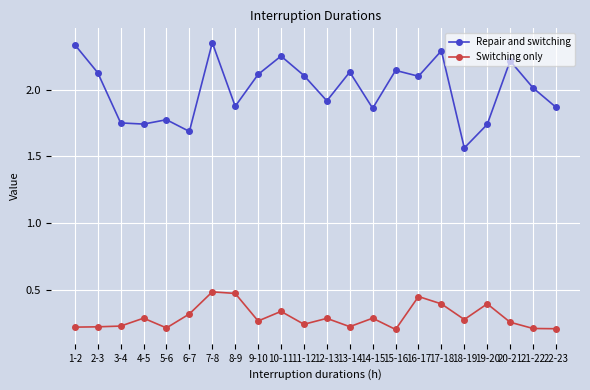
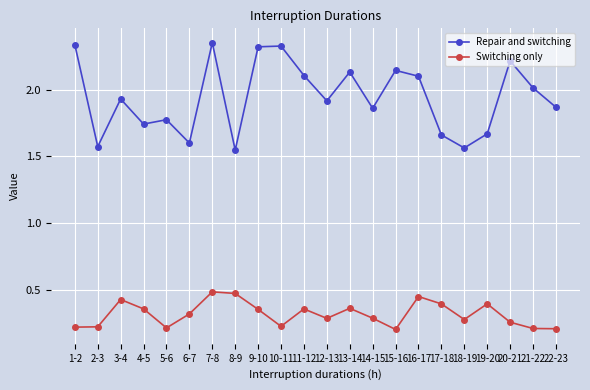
  {
    "Repair and switching": {
      "1-2": 2.34,
-     "2-3": 2.13,
-     "3-4": 1.75,
+     "2-3": 1.57,
+     "3-4": 1.93,
      "4-5": 1.74,
      "5-6": 1.77,
-     "6-7": 1.69,
+     "6-7": 1.60,
      "7-8": 2.35,
-     "8-9": 1.87,
-     "9-10": 2.11,
-     "10-11": 2.25,
+     "8-9": 1.55,
+     "9-10": 2.32,
+     "10-11": 2.33,
      "11-12": 2.11,
      "12-13": 1.92,
      "13-14": 2.13,
      "14-15": 1.86,
      "15-16": 2.14,
      "16-17": 2.10,
-     "17-18": 2.29,
+     "17-18": 1.66,
      "18-19": 1.56,
-     "19-20": 1.74,
+     "19-20": 1.67,
      "21-22": 2.01,
      "22-23": 1.87
    },
    "Switching only": {
      "1-2": 0.22,
      "2-3": 0.22,
-     "3-4": 0.23,
-     "4-5": 0.29,
+     "3-4": 0.43,
+     "4-5": 0.36,
      "5-6": 0.21,
      "6-7": 0.32,
      "7-8": 0.49,
      "8-9": 0.47,
-     "9-10": 0.27,
-     "10-11": 0.34,
-     "11-12": 0.24,
+     "9-10": 0.35,
+     "10-11": 0.23,
+     "11-12": 0.36,
      "12-13": 0.29,
-     "13-14": 0.22,
+     "13-14": 0.36,
      "14-15": 0.29,
      "15-16": 0.20,
      "16-17": 0.45,
      "17-18": 0.39,
      "18-19": 0.28,
      "19-20": 0.40,
      "20-21": 0.26,
      "21-22": 0.21,
      "22-23": 0.21
    }
  }
